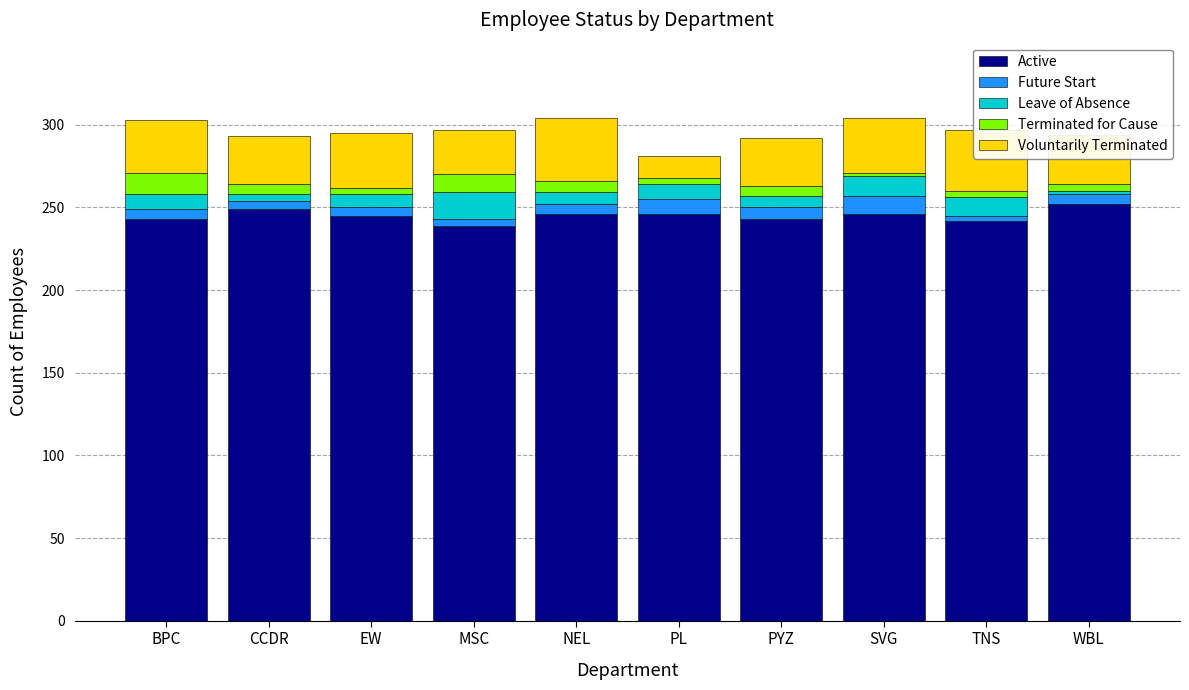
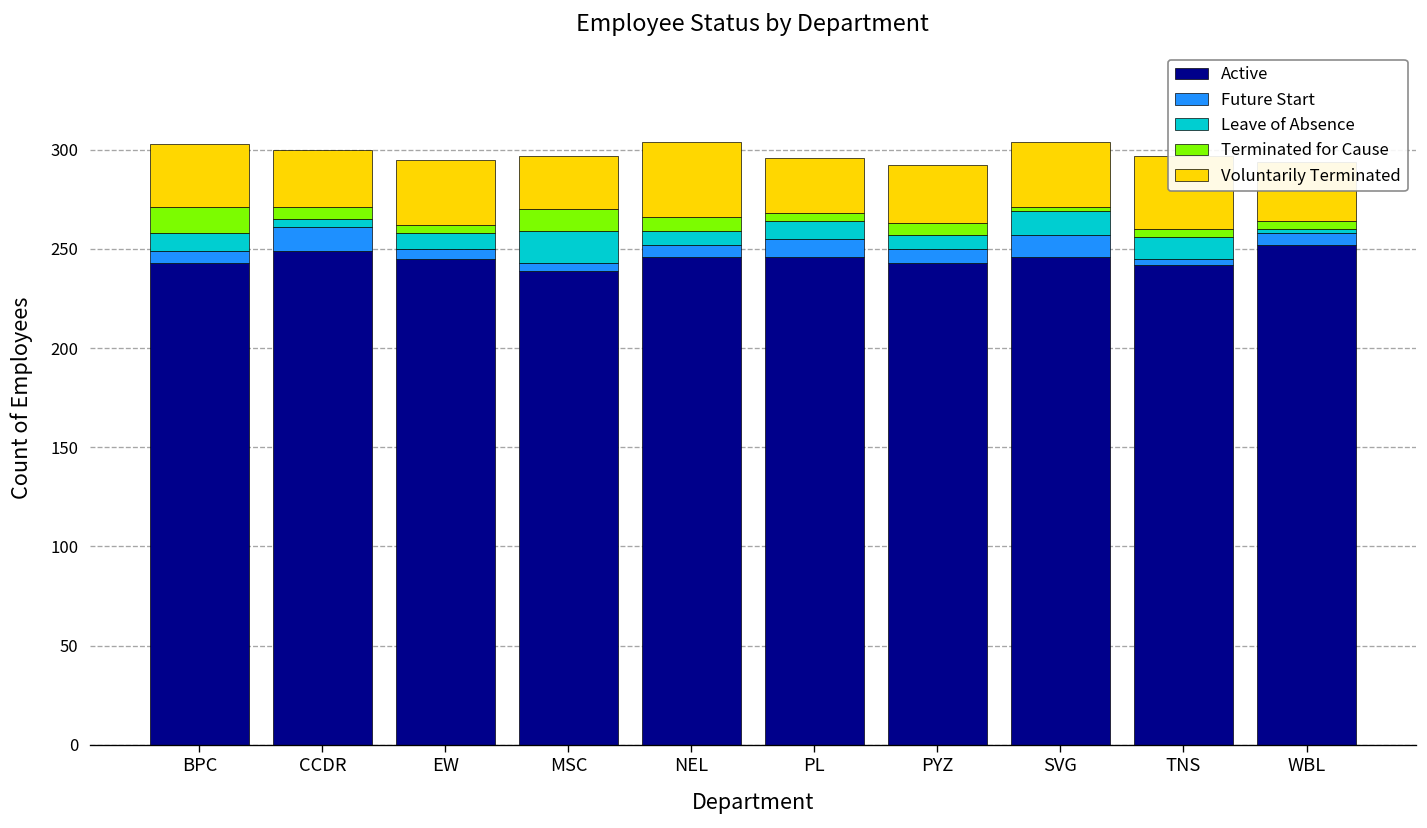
  {
    "Active": {
      "BPC": 243,
      "CCDR": 249,
      "EW": 245,
      "MSC": 239,
      "NEL": 246,
      "PL": 246,
      "PYZ": 243,
      "SVG": 246,
      "TNS": 242,
      "WBL": 252
    },
    "Future Start": {
      "BPC": 6,
-     "CCDR": 5,
+     "CCDR": 12,
      "EW": 5,
      "MSC": 4,
      "NEL": 6,
      "PL": 9,
      "PYZ": 7,
      "SVG": 11,
      "TNS": 3,
      "WBL": 6
    },
    "Leave of Absence": {
      "BPC": 9,
      "CCDR": 4,
      "EW": 8,
      "MSC": 16,
      "NEL": 7,
      "PL": 9,
      "PYZ": 7,
      "SVG": 12,
      "TNS": 11,
      "WBL": 2
    },
    "Terminated for Cause": {
      "BPC": 13,
      "CCDR": 6,
      "EW": 4,
      "MSC": 11,
      "NEL": 7,
      "PL": 4,
      "PYZ": 6,
      "SVG": 2,
      "TNS": 4,
      "WBL": 4
    },
    "Voluntarily Terminated": {
      "BPC": 32,
      "CCDR": 29,
      "EW": 33,
      "MSC": 27,
      "NEL": 38,
-     "PL": 13,
+     "PL": 28,
      "PYZ": 29,
      "SVG": 33
    }
  }
